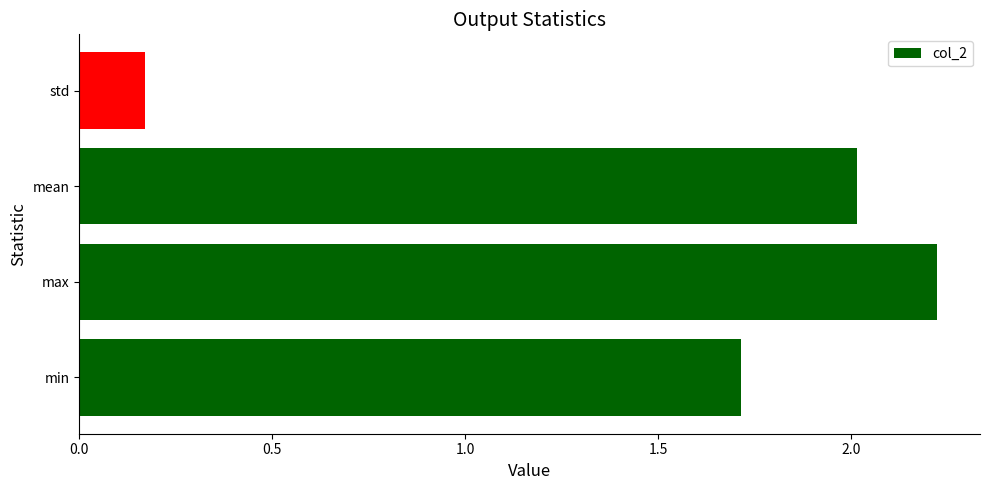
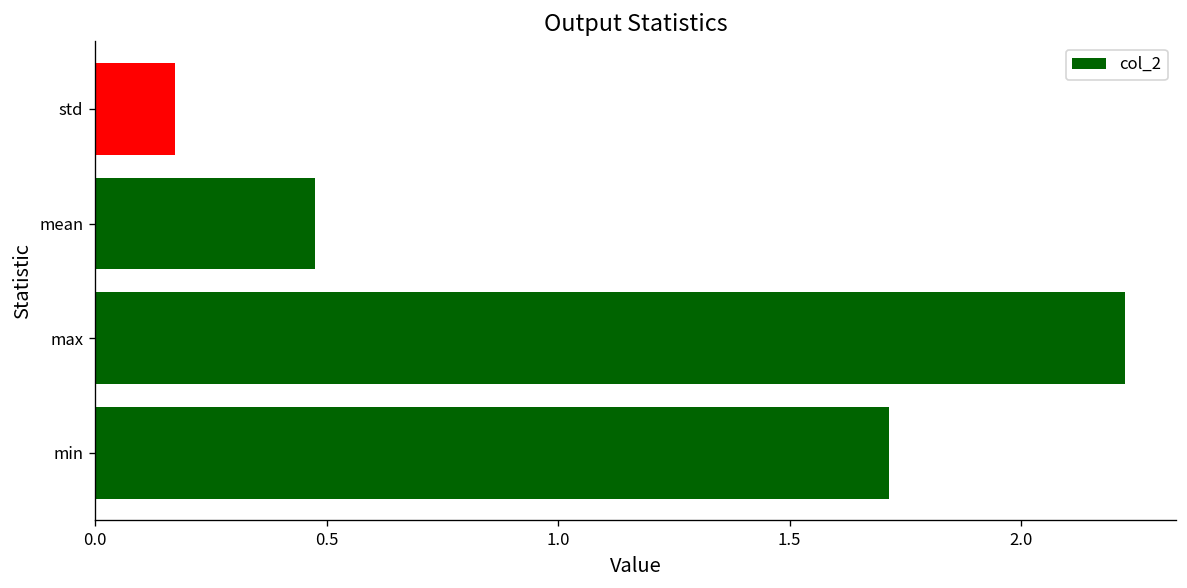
  {
    "std": 0.17,
-   "mean": 2.02,
+   "mean": 0.47,
    "max": 2.22,
    "min": 1.71
  }
